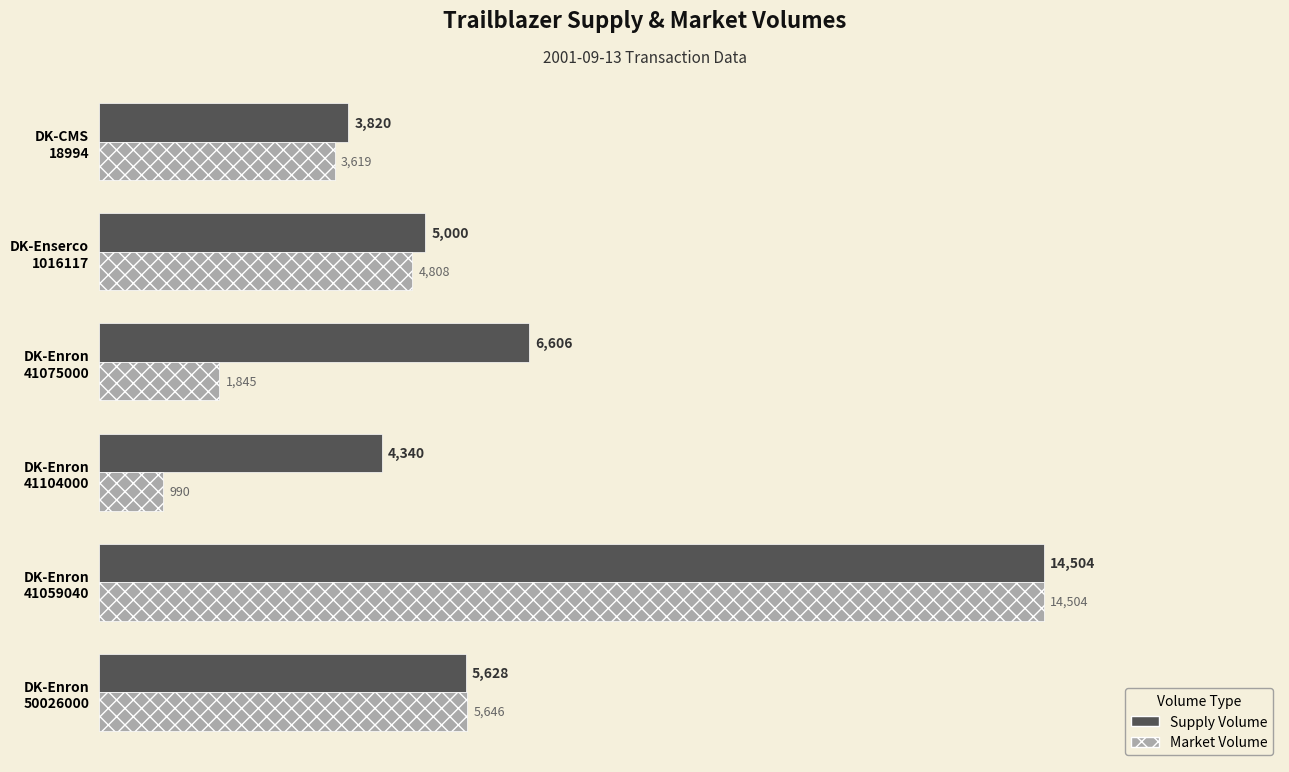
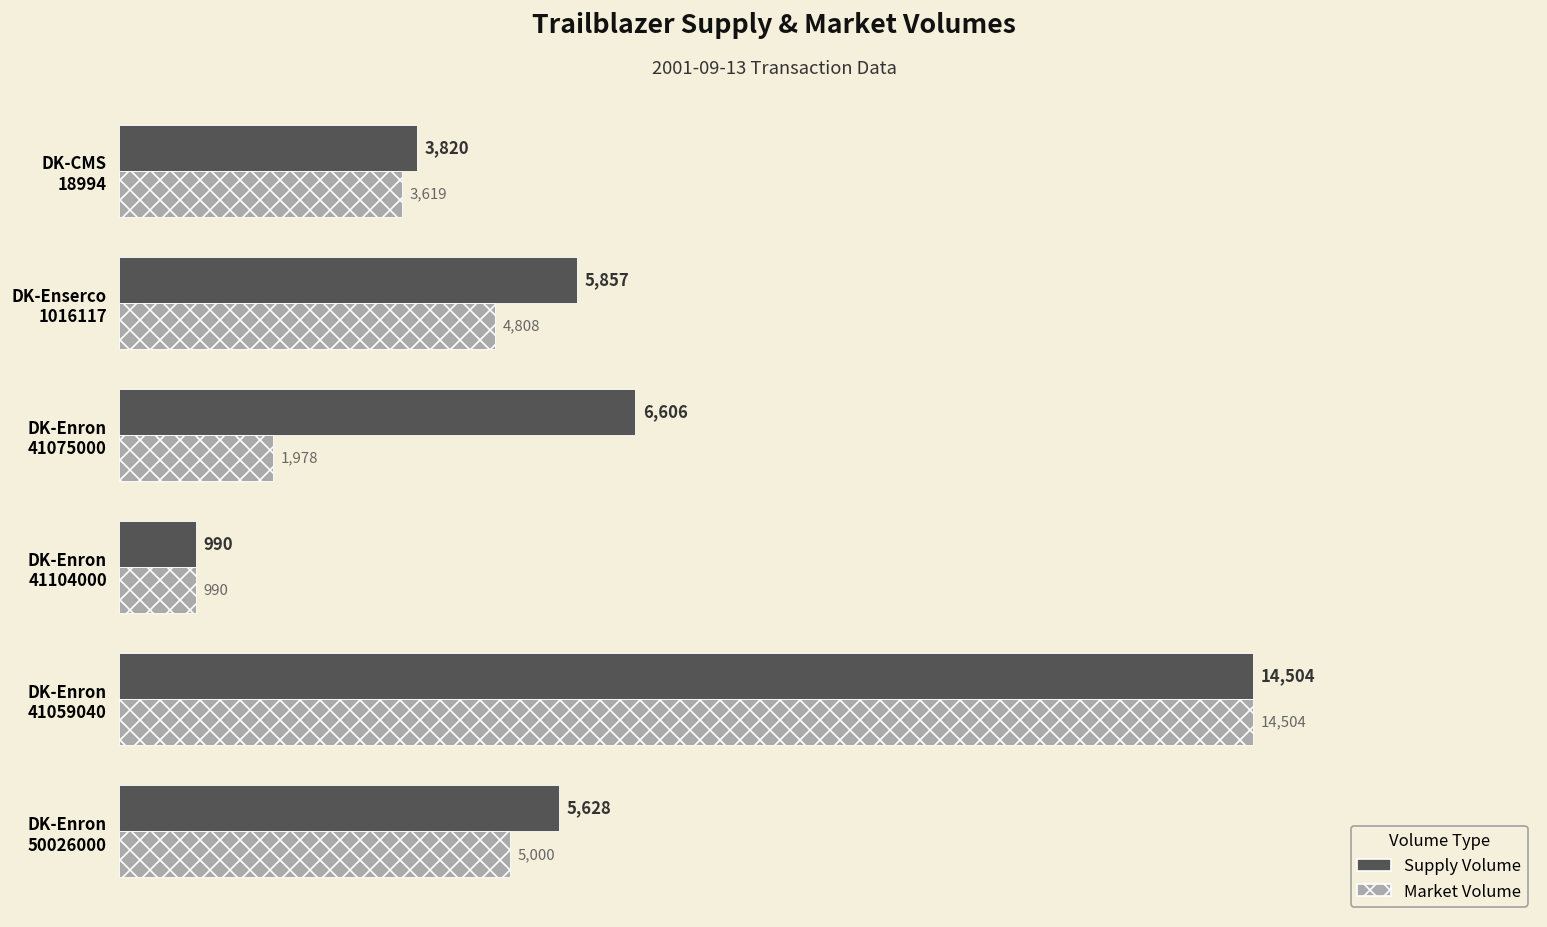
  {
    "Supply Volume": {
      "DK-CMS 18994": "3,820",
-     "DK-Enserco 1016117": "5,000",
+     "DK-Enserco 1016117": "5,857",
      "DK-Enron 41075000": "6,606",
-     "DK-Enron 41104000": "4,340",
+     "DK-Enron 41104000": "990",
      "DK-Enron 41059040": "14,504",
      "DK-Enron 50026000": "5,628"
    },
    "Market Volume": {
      "DK-CMS 18994": "3,619",
      "DK-Enserco 1016117": "4,808",
-     "DK-Enron 41075000": "1,845",
+     "DK-Enron 41075000": "1,978",
      "DK-Enron 41104000": "990",
      "DK-Enron 41059040": "14,504",
-     "DK-Enron 50026000": "5,646"
+     "DK-Enron 50026000": "5,000"
    }
  }
